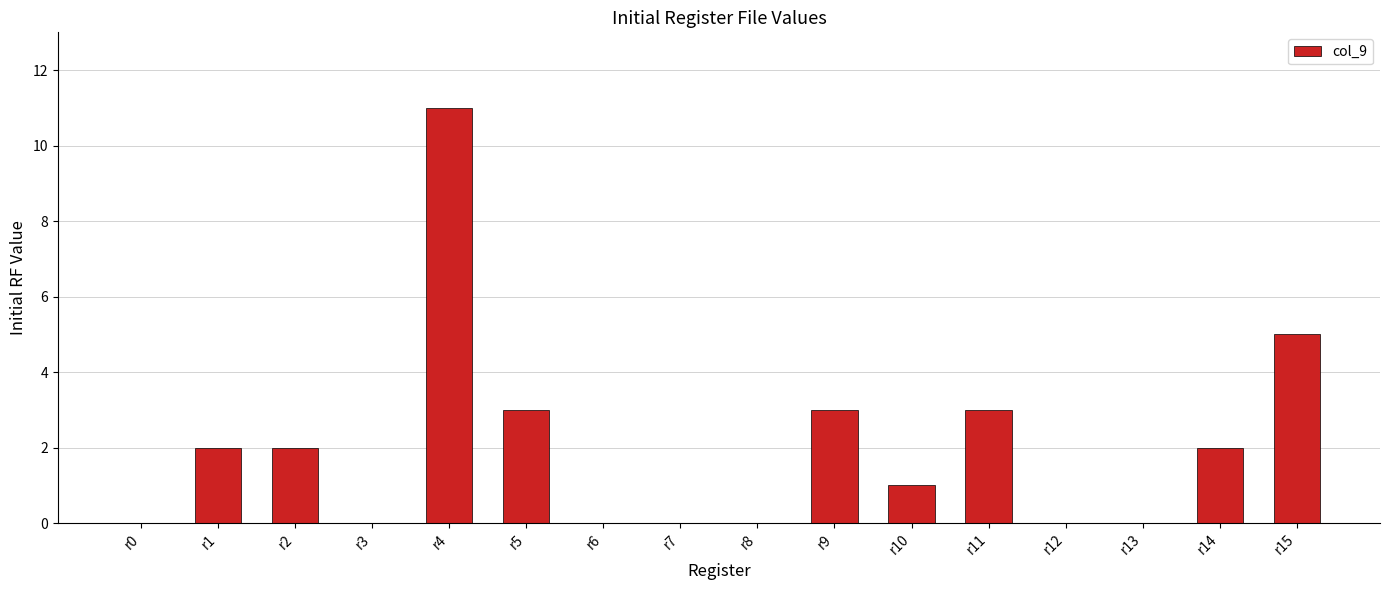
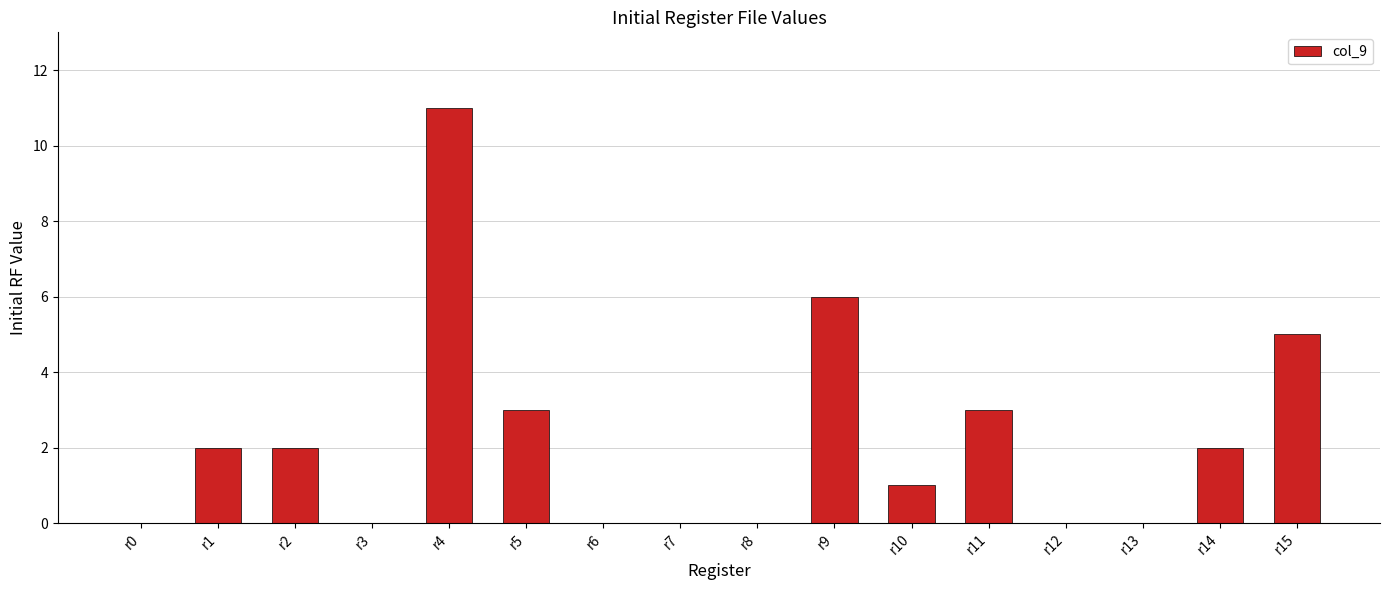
  {
    "r0": 0,
    "r1": 2,
    "r2": 2,
    "r3": 0,
    "r4": 11,
    "r5": 3,
    "r6": 0,
    "r7": 0,
    "r8": 0,
-   "r9": 3,
+   "r9": 6,
    "r10": 1,
    "r11": 3,
    "r12": 0,
    "r13": 0,
    "r14": 2,
    "r15": 5
  }
